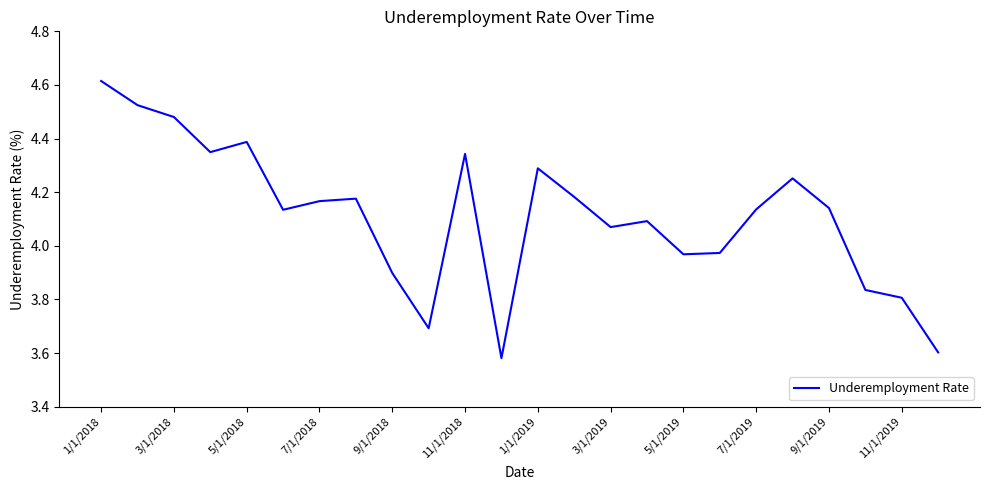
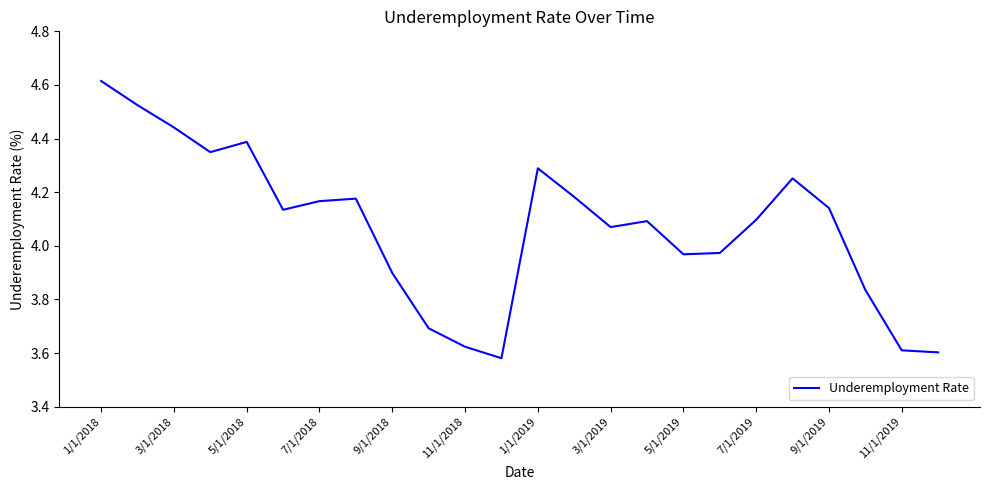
  {
    "1/1/2018": 4.61,
-   "3/1/2018": 4.48,
+   "3/1/2018": 4.44,
    "5/1/2018": 4.39,
    "7/1/2018": 4.17,
    "9/1/2018": 3.90,
-   "11/1/2018": 4.34,
+   "11/1/2018": 3.62,
    "1/1/2019": 4.29,
    "3/1/2019": 4.07,
    "5/1/2019": 3.97,
-   "7/1/2019": 4.14,
+   "7/1/2019": 4.10,
    "9/1/2019": 4.14,
-   "11/1/2019": 3.81
+   "11/1/2019": 3.61
  }
